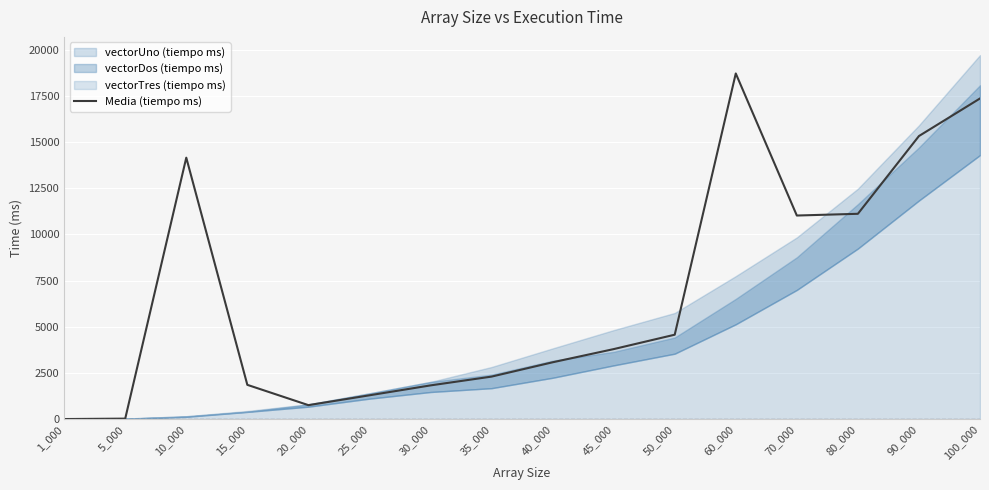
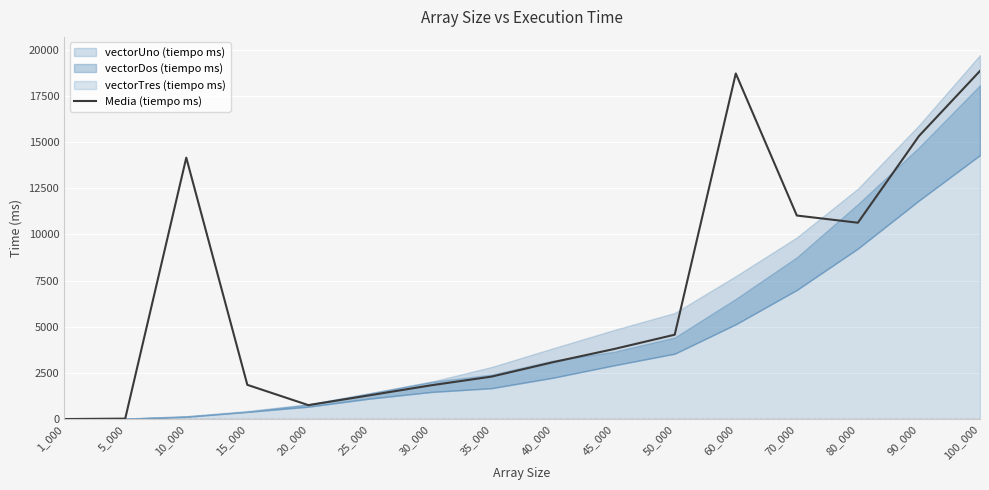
  {
    "Media (tiempo ms)": {
      "10_000": 14200,
      "15_000": 1900,
      "30_000": 1800,
      "45_000": 3800,
      "50_000": 4600,
      "60_000": 18700,
      "70_000": 11000,
-     "80_000": 11100,
+     "80_000": 10600,
      "90_000": 15300,
-     "100_000": 17400
+     "100_000": 18900
    }
  }
